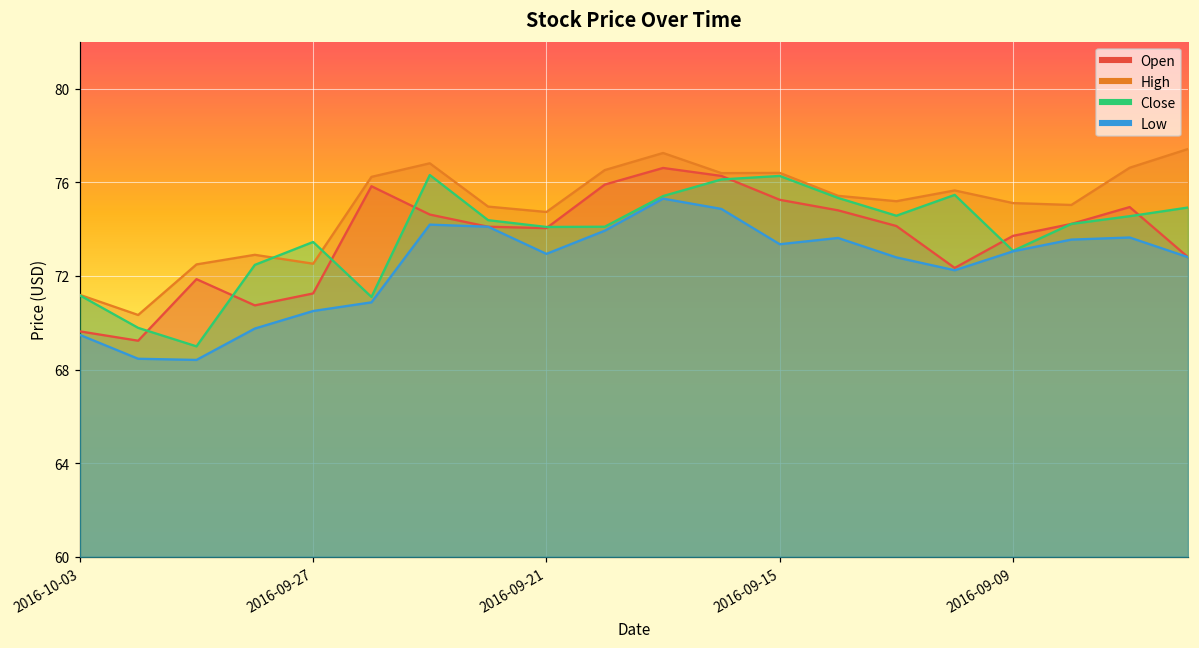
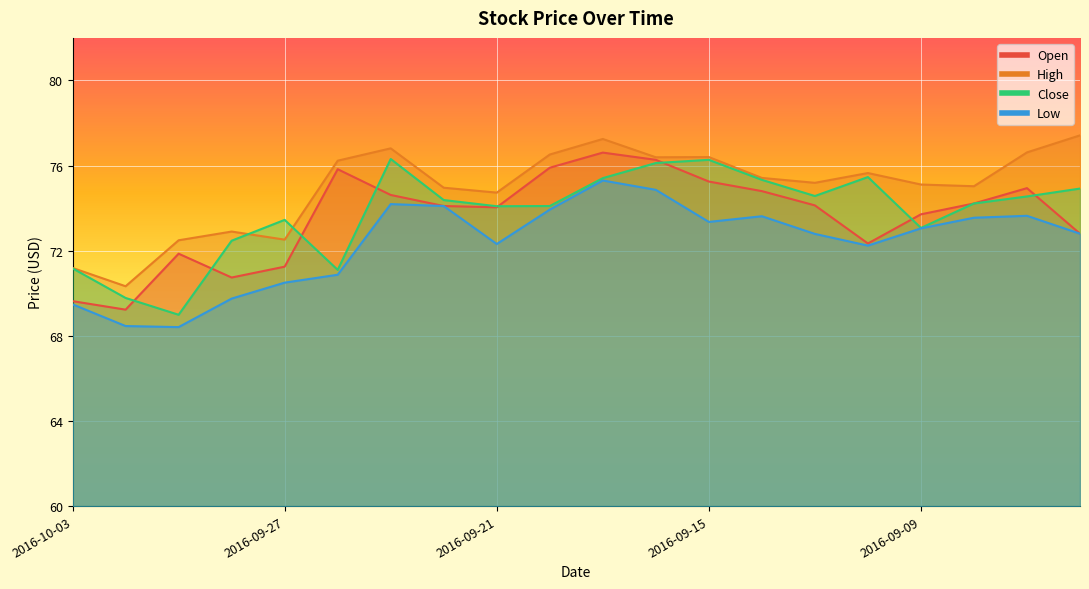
  {
    "Close": {
      "2016-09-27": 73.4,
      "2016-09-15": 76.3
    },
    "Low": {
      "2016-10-03": 69.5,
      "2016-09-27": 70.5,
-     "2016-09-21": 72.9,
+     "2016-09-21": 72.3,
      "2016-09-15": 73.4
    }
  }
